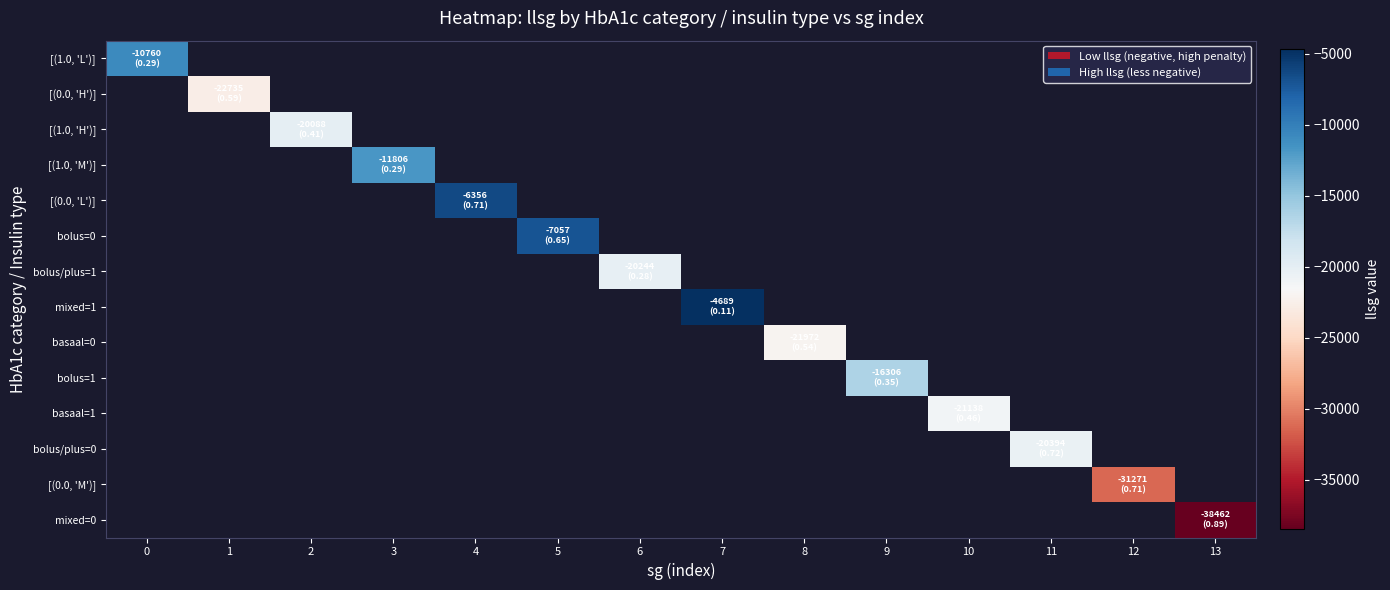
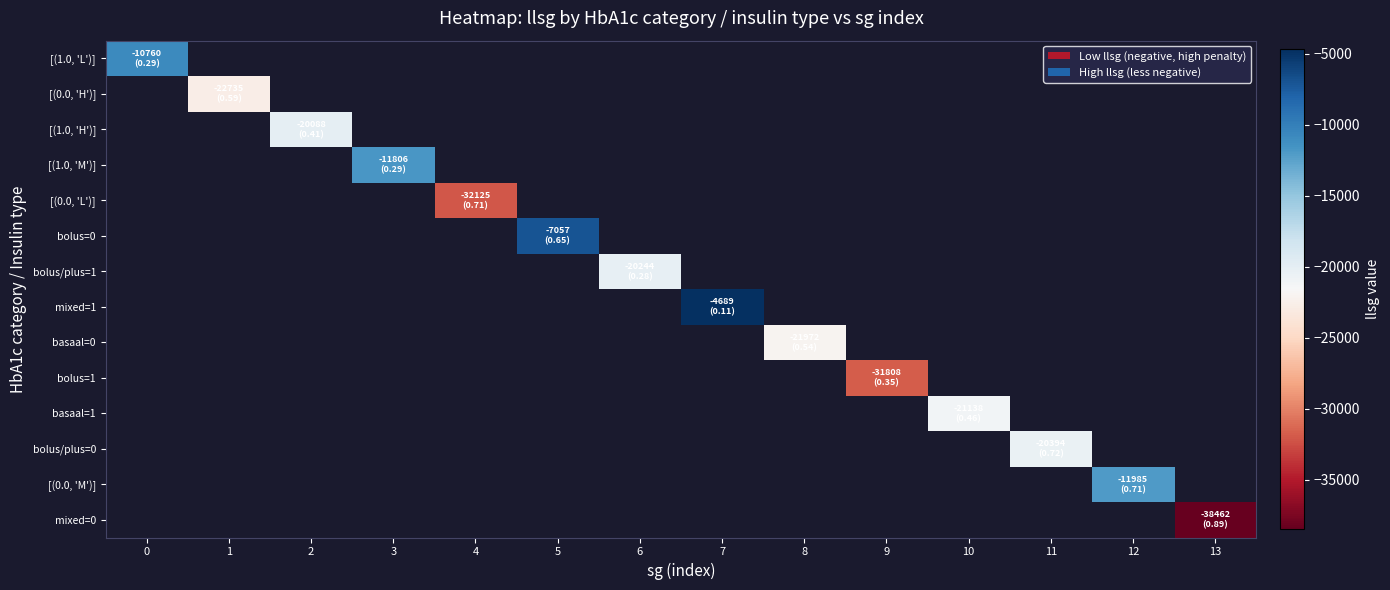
  {
    "[(0.0, 'L')]": {
-     "4": -6356
+     "4": -32125
    },
    "bolus=1": {
-     "9": -16306
+     "9": -31808
    },
    "[(0.0, 'M')]": {
-     "12": -31271
+     "12": -11985
    }
  }
